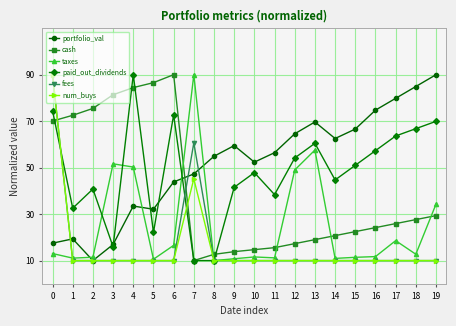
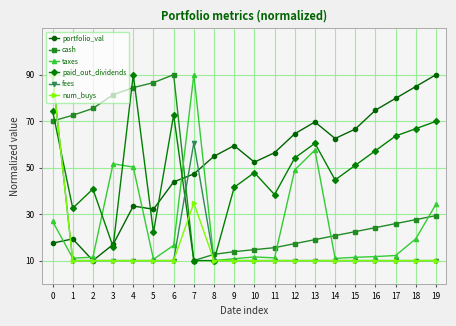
  {
    "taxes": {
-     "0": 13,
+     "0": 27,
      "2": 11,
      "3": 52,
      "4": 50,
      "6": 17,
      "7": 90,
      "10": 12,
      "11": 11,
      "12": 49,
      "13": 58,
      "15": 11,
      "16": 12,
-     "17": 19,
-     "18": 13,
+     "17": 12,
+     "18": 19,
      "19": 34
    },
    "num_buys": {
-     "7": 45
+     "7": 35
    }
  }
